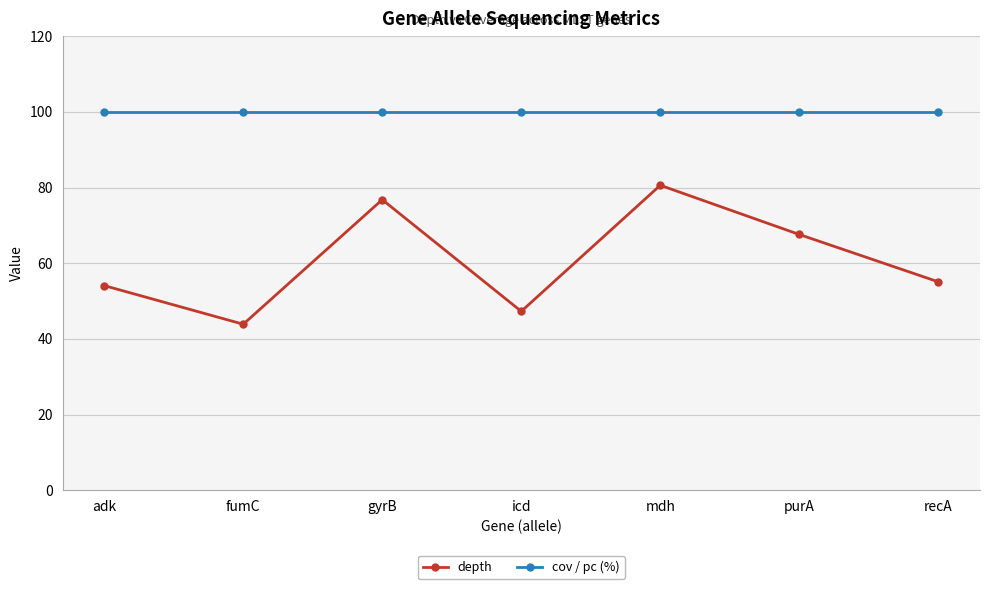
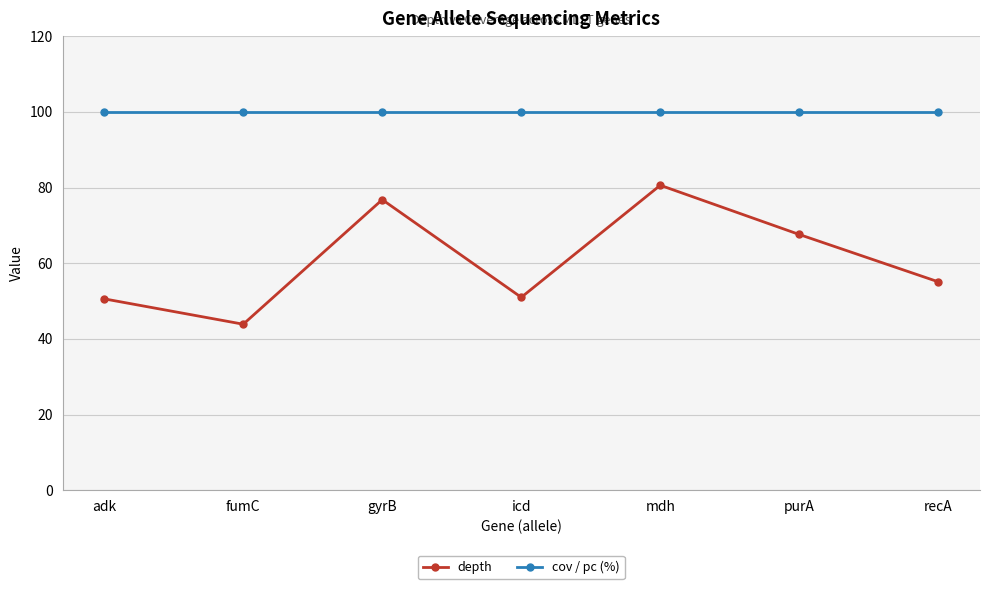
  {
    "depth": {
-     "adk": 54,
+     "adk": 51,
      "fumC": 44,
      "gyrB": 77,
-     "icd": 47,
+     "icd": 51,
      "mdh": 81,
      "purA": 68,
      "recA": 55
    },
    "cov / pc (%)": {
      "adk": 100,
      "fumC": 100,
      "gyrB": 100,
      "icd": 100,
      "mdh": 100,
      "purA": 100,
      "recA": 100
    }
  }
